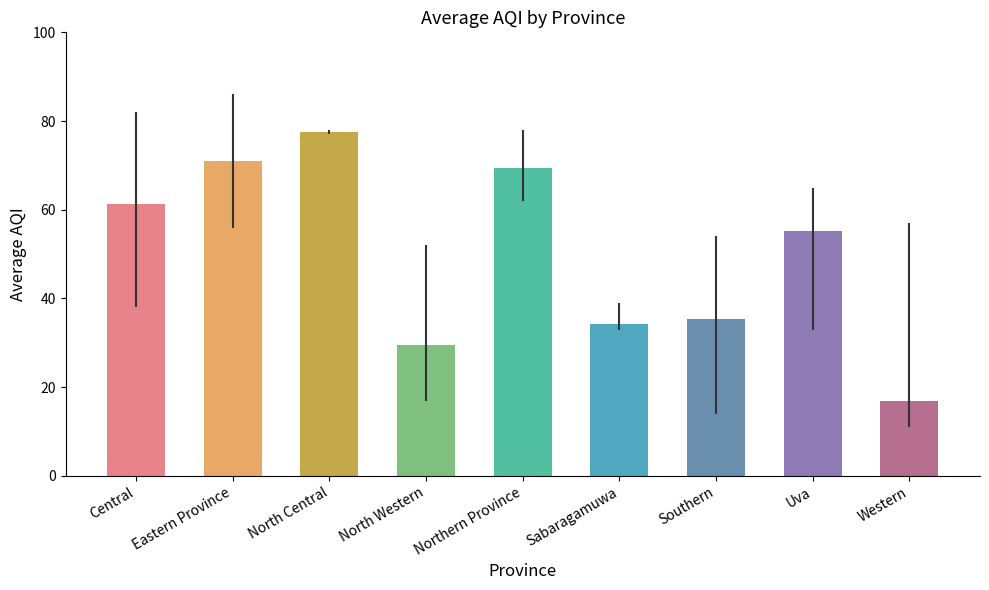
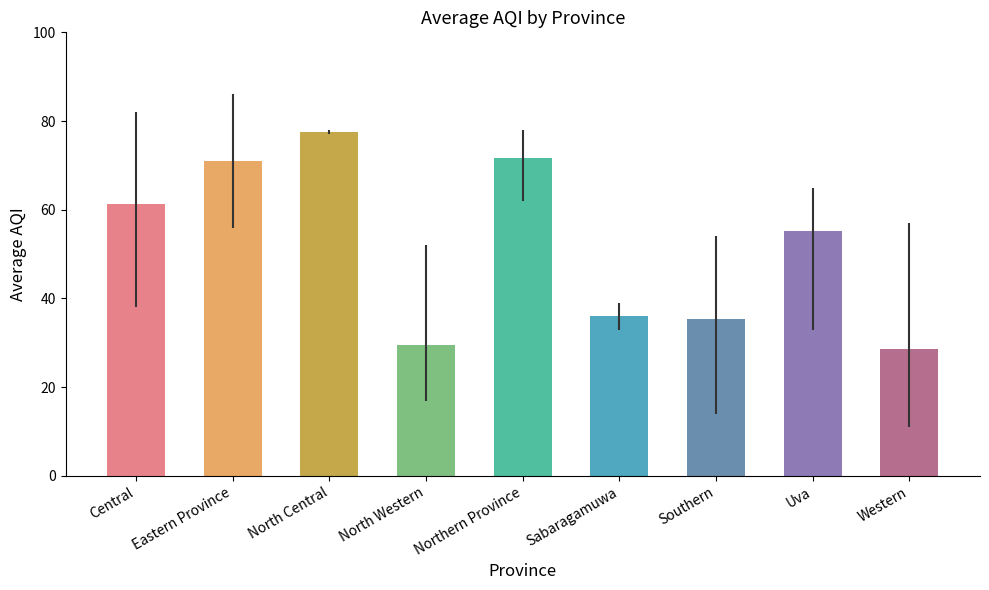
  {
    "Central": 61,
    "Eastern Province": 71,
    "North Central": 78,
    "North Western": 29,
-   "Northern Province": 70,
-   "Sabaragamuwa": 34,
+   "Northern Province": 72,
+   "Sabaragamuwa": 36,
    "Southern": 35,
    "Uva": 55,
-   "Western": 17
+   "Western": 29
  }
